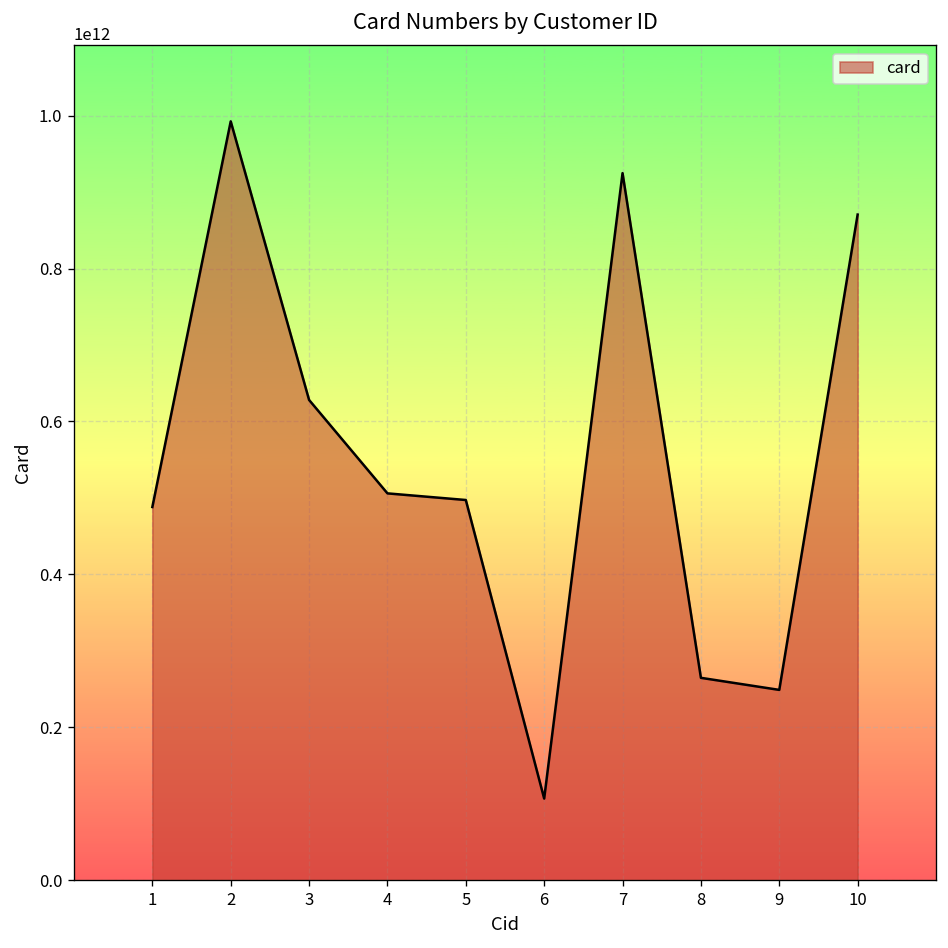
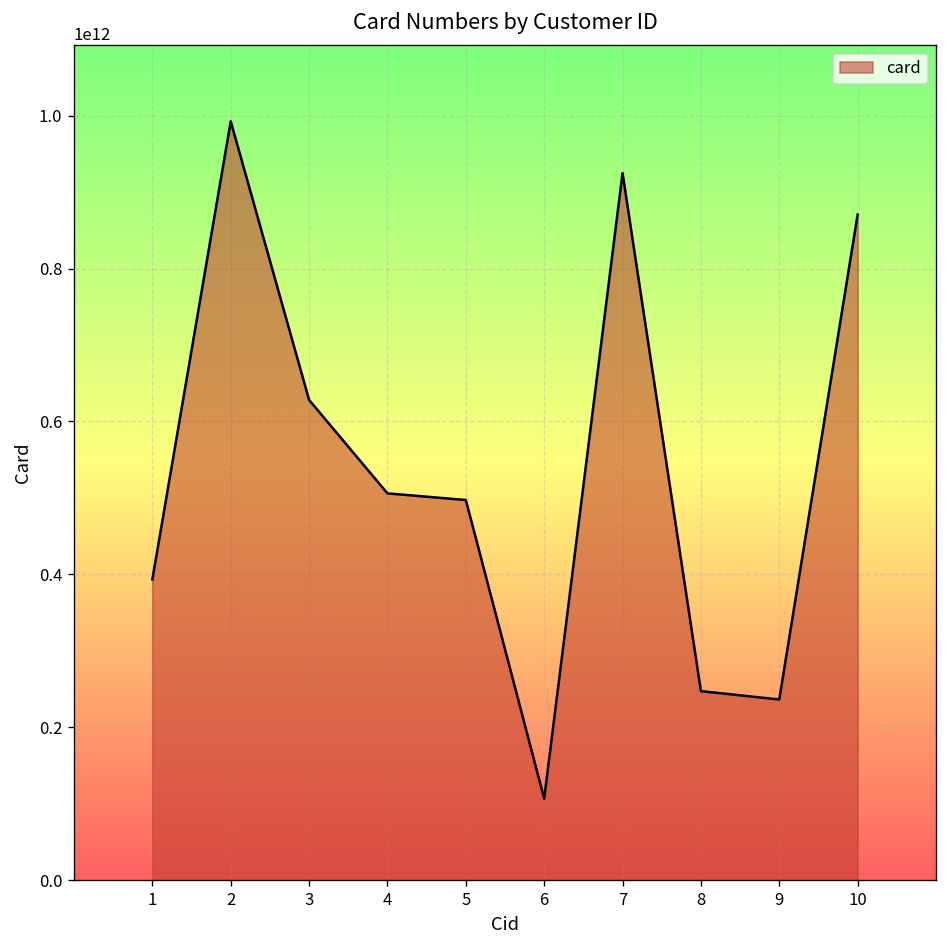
  {
-   "1": 490000000000,
+   "1": 390000000000,
    "2": 990000000000,
    "3": 630000000000,
    "4": 510000000000,
    "5": 500000000000,
    "6": 110000000000,
    "7": 920000000000,
-   "8": 260000000000,
-   "9": 250000000000,
+   "8": 250000000000,
+   "9": 240000000000,
    "10": 870000000000
  }
